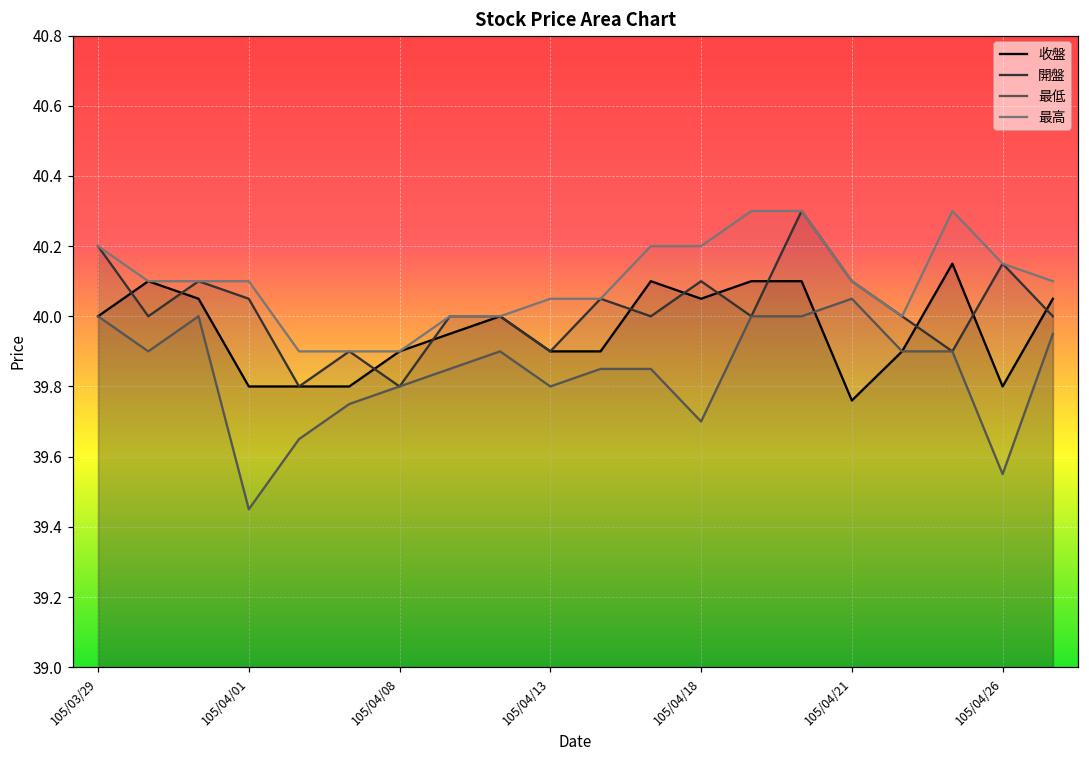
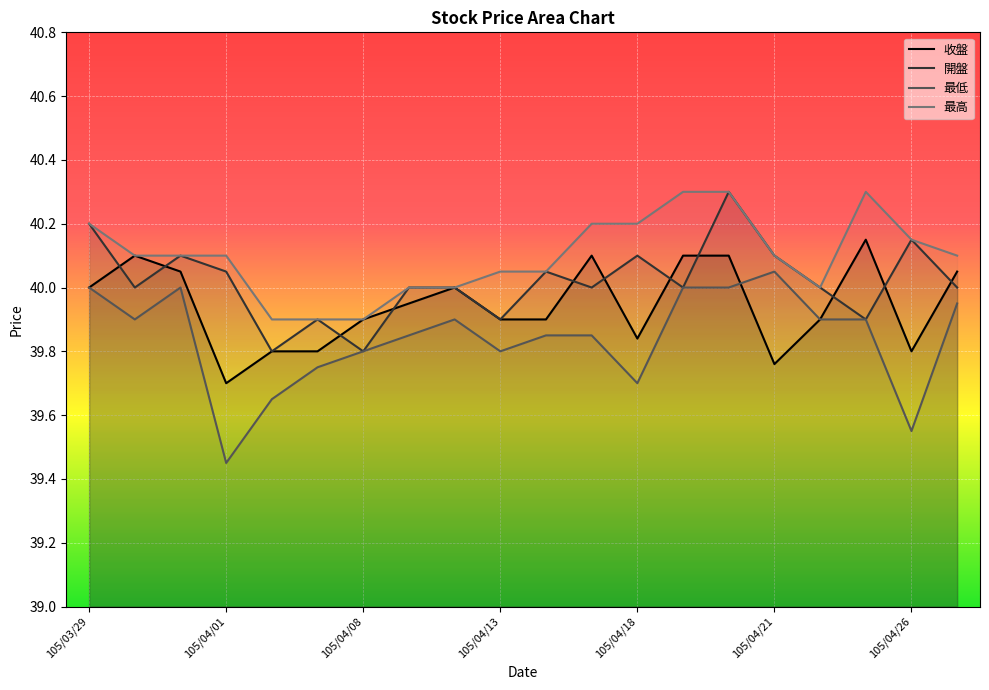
  {
    "收盤": {
-     "105/04/01": 39.8,
-     "105/04/18": 40.05,
+     "105/04/01": 39.7,
+     "105/04/18": 39.84,
      "105/04/21": 39.76,
      "105/04/26": 39.80
    }
  }
